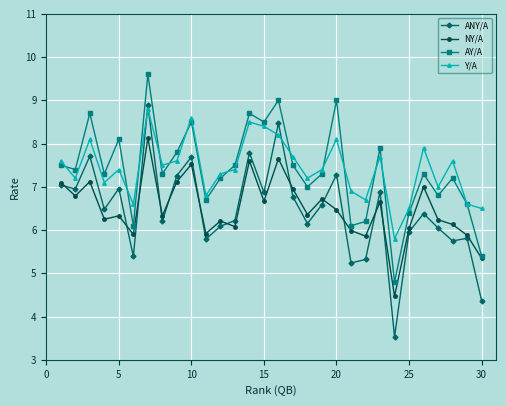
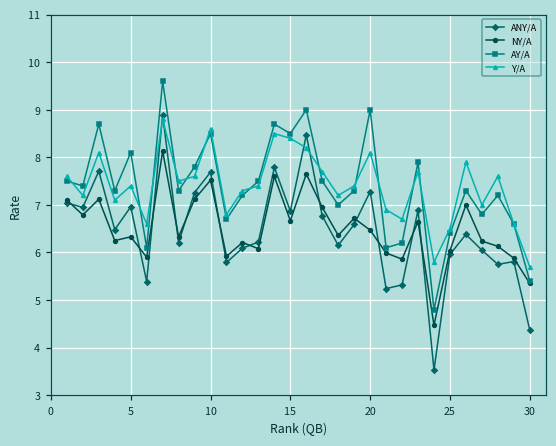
  {
    "Y/A": {
      "5": 7.4,
      "10": 8.6,
      "15": 8.4,
      "20": 8.1,
      "25": 6.5,
-     "30": 6.5
+     "30": 5.7
    }
  }
